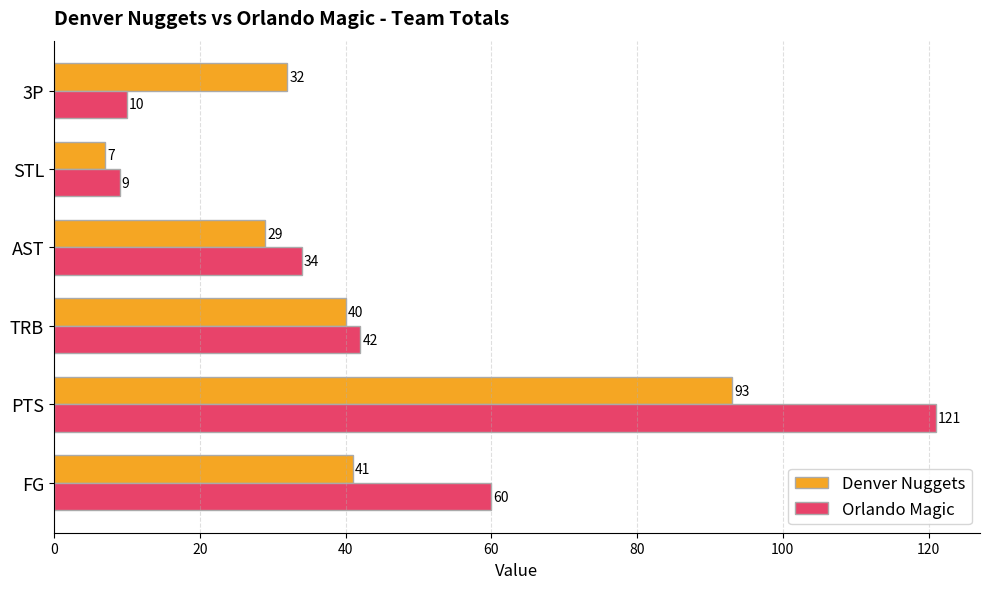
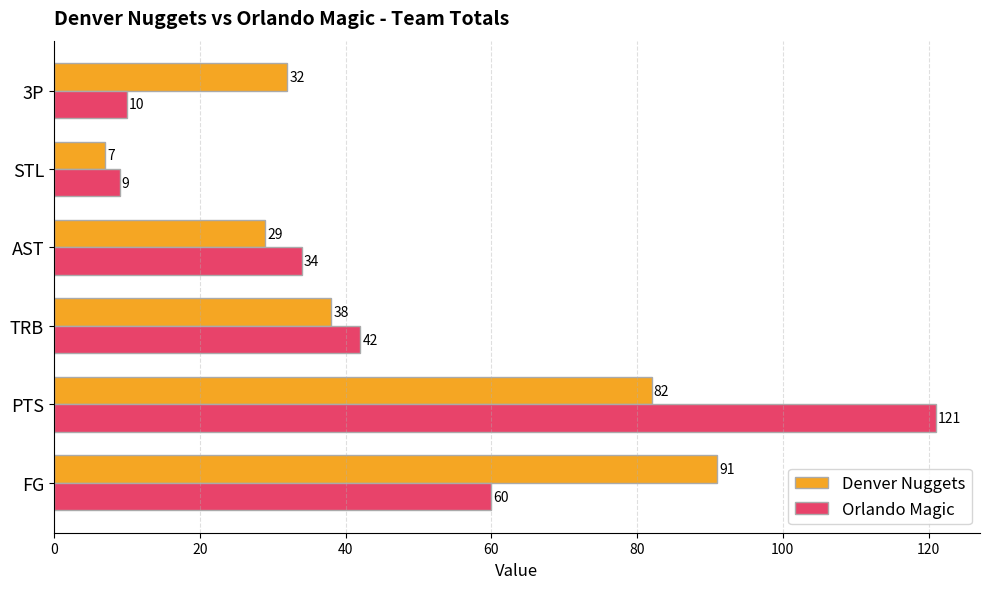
  {
    "Denver Nuggets": {
      "3P": 32,
      "STL": 7,
      "AST": 29,
-     "TRB": 40,
-     "PTS": 93,
-     "FG": 41
+     "TRB": 38,
+     "PTS": 82,
+     "FG": 91
    },
    "Orlando Magic": {
      "3P": 10,
      "STL": 9,
      "AST": 34,
      "TRB": 42,
      "PTS": 121,
      "FG": 60
    }
  }
